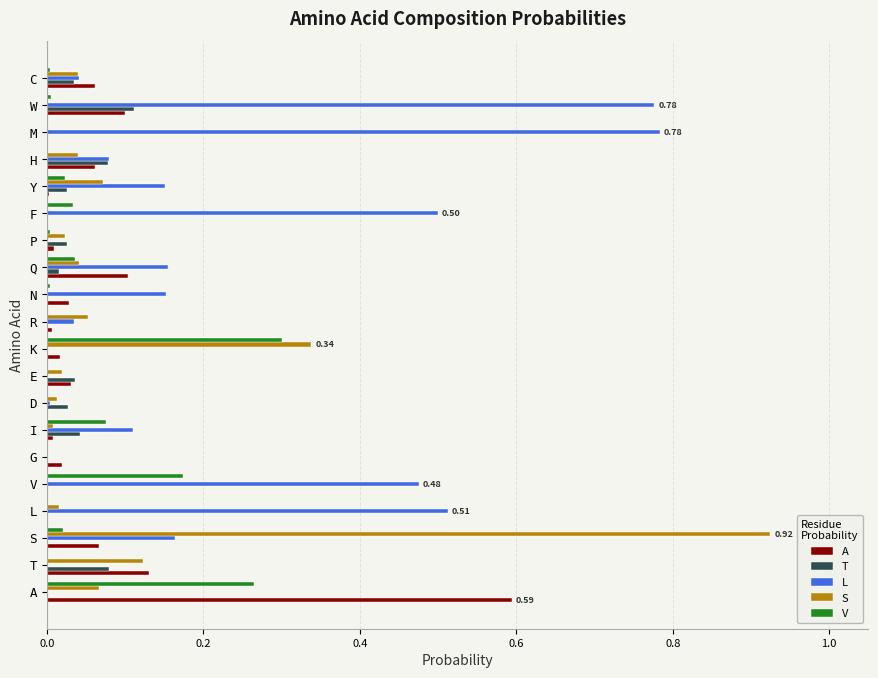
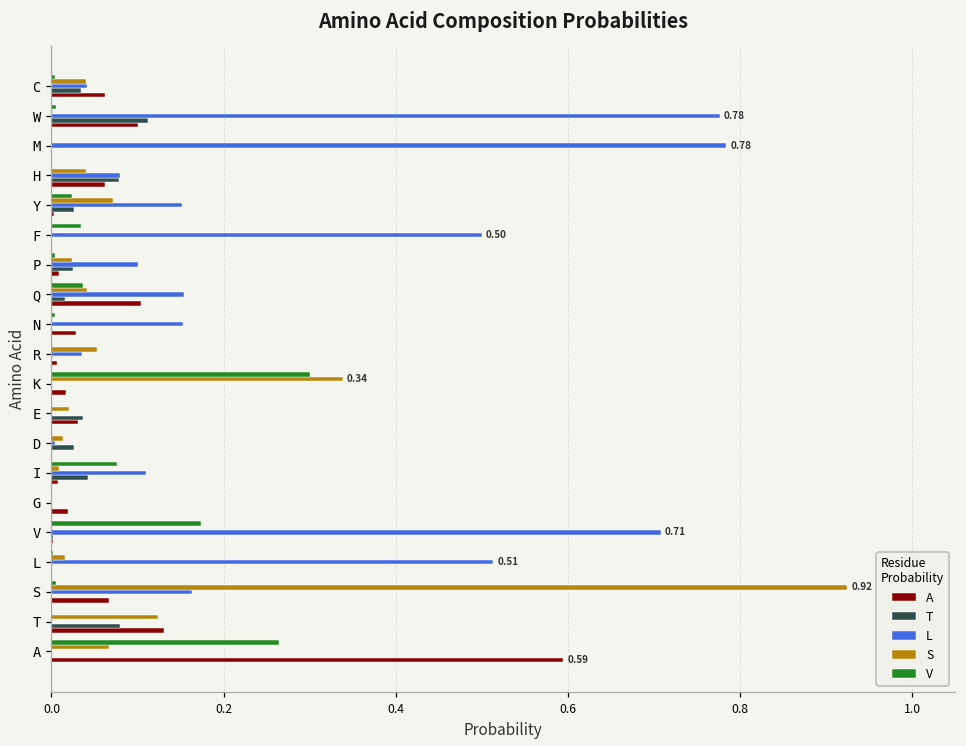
  {
    "A": {
      "A": 0.59
    },
    "T": {
      "C": 0.03,
      "W": 0.11,
      "M": 0.00,
      "H": 0.08,
      "Y": 0.03,
      "F": 0.00,
      "P": 0.03,
      "Q": 0.02,
      "N": 0.00,
      "R": 0.00,
      "K": 0.00,
      "E": 0.04,
      "D": 0.03,
      "I": 0.04,
      "G": 0.00,
      "L": 0.00,
      "S": 0.00,
      "T": 0.08,
      "A": 0.00
    },
    "L": {
      "W": 0.78,
      "M": 0.78,
      "F": 0.50,
-     "P": 0.0,
-     "V": 0.48,
+     "P": 0.1,
+     "V": 0.71,
      "L": 0.51
    },
    "S": {
      "K": 0.34,
      "S": 0.92
    },
    "V": {
      "C": 0.00,
      "W": 0.01,
      "M": 0.00,
      "H": 0.00,
      "Y": 0.02,
      "F": 0.03,
      "P": 0.00,
      "Q": 0.04,
      "N": 0.00,
      "R": 0.00,
      "K": 0.30,
      "E": 0.00,
      "D": 0.00,
      "I": 0.08,
      "G": 0.00,
      "V": 0.17,
-     "S": 0.02,
+     "S": 0.01,
      "T": 0.00,
      "A": 0.26
    }
  }
